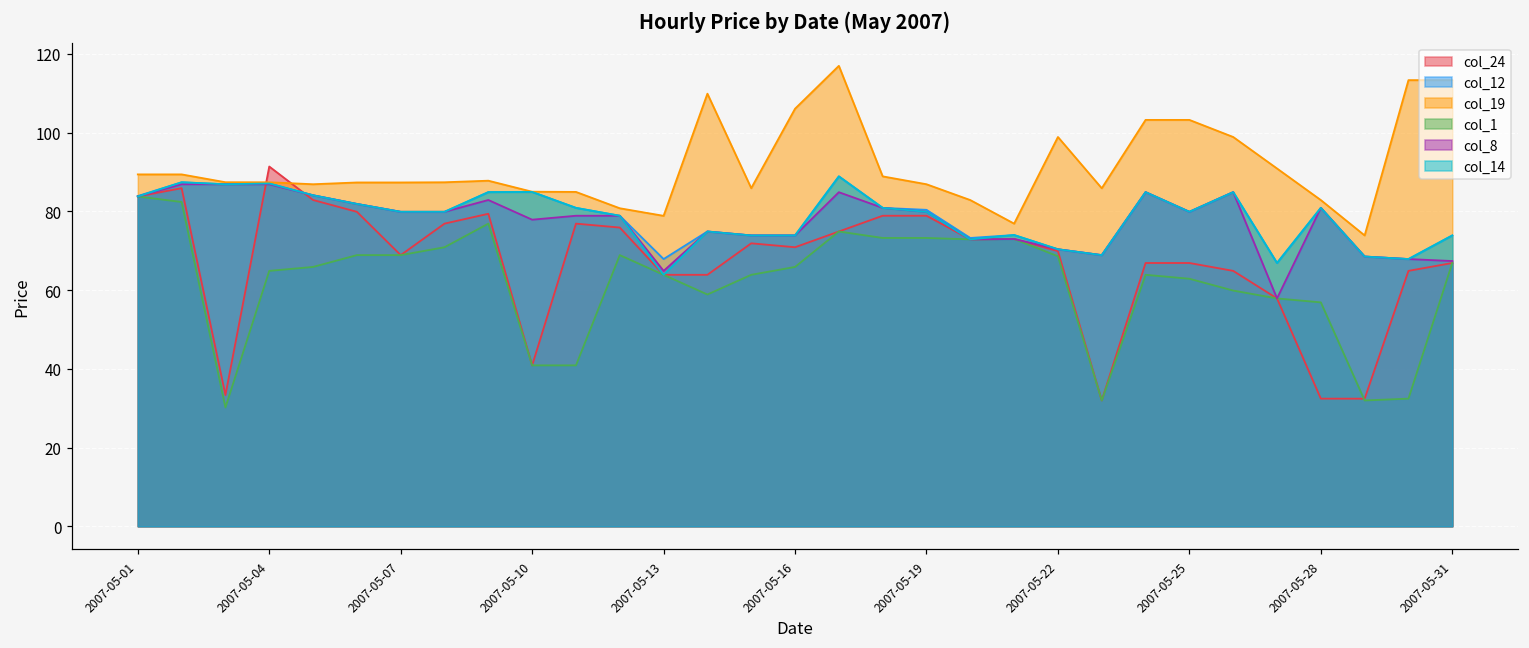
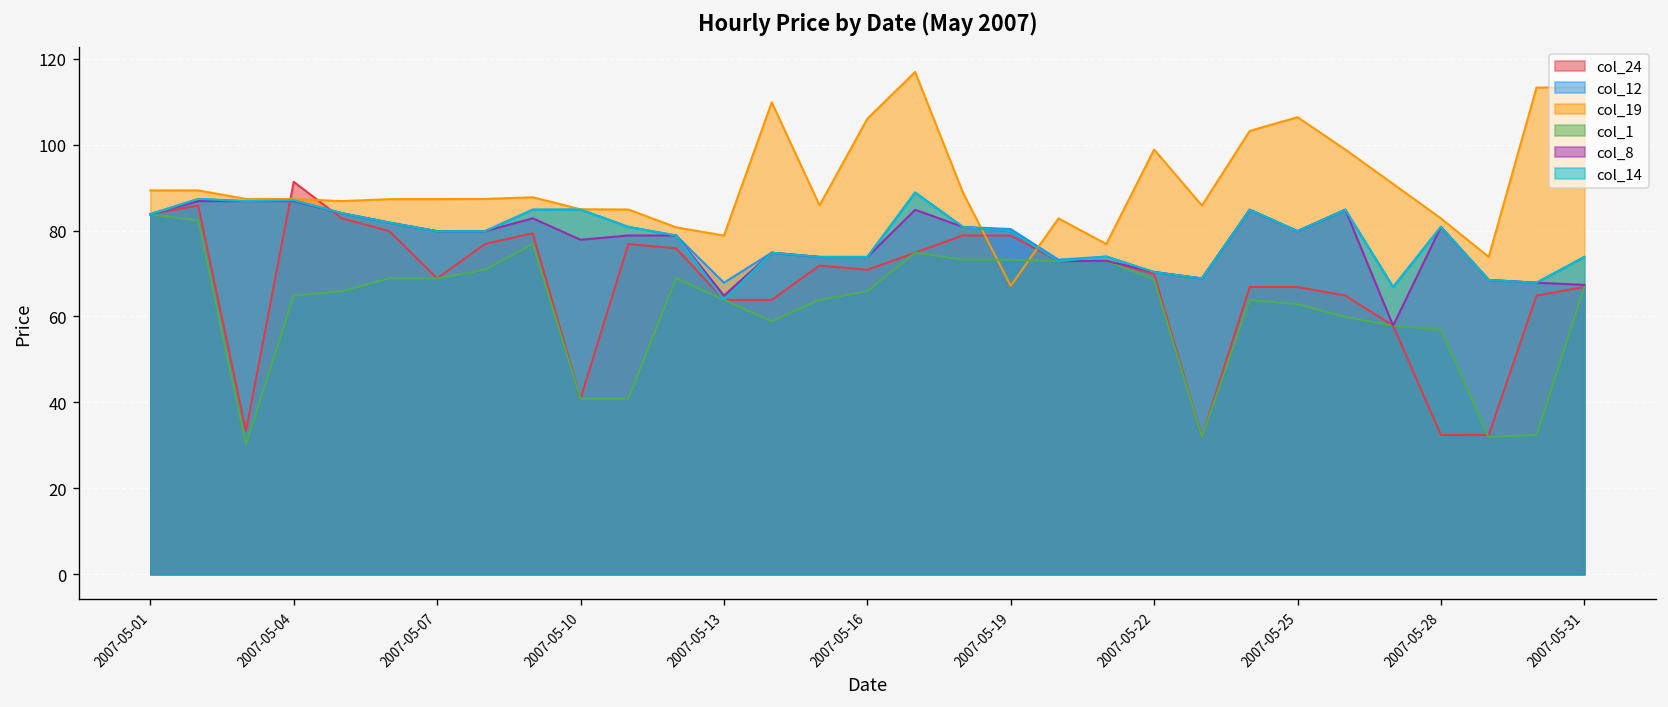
  {
    "col_24": {
      "2007-05-04": 91,
      "2007-05-16": 71,
      "2007-05-19": 79,
      "2007-05-25": 67,
      "2007-05-28": 32
    },
    "col_19": {
      "2007-05-01": 89,
      "2007-05-07": 87,
      "2007-05-13": 79,
      "2007-05-16": 106,
-     "2007-05-19": 87,
+     "2007-05-19": 67,
      "2007-05-22": 99,
-     "2007-05-25": 103,
+     "2007-05-25": 106,
      "2007-05-28": 83
    },
    "col_1": {
      "2007-05-04": 65,
      "2007-05-16": 66,
      "2007-05-19": 73,
      "2007-05-22": 69,
      "2007-05-25": 63,
      "2007-05-28": 57
    },
    "col_8": {
      "2007-05-10": 78,
      "2007-05-13": 65
    }
  }
